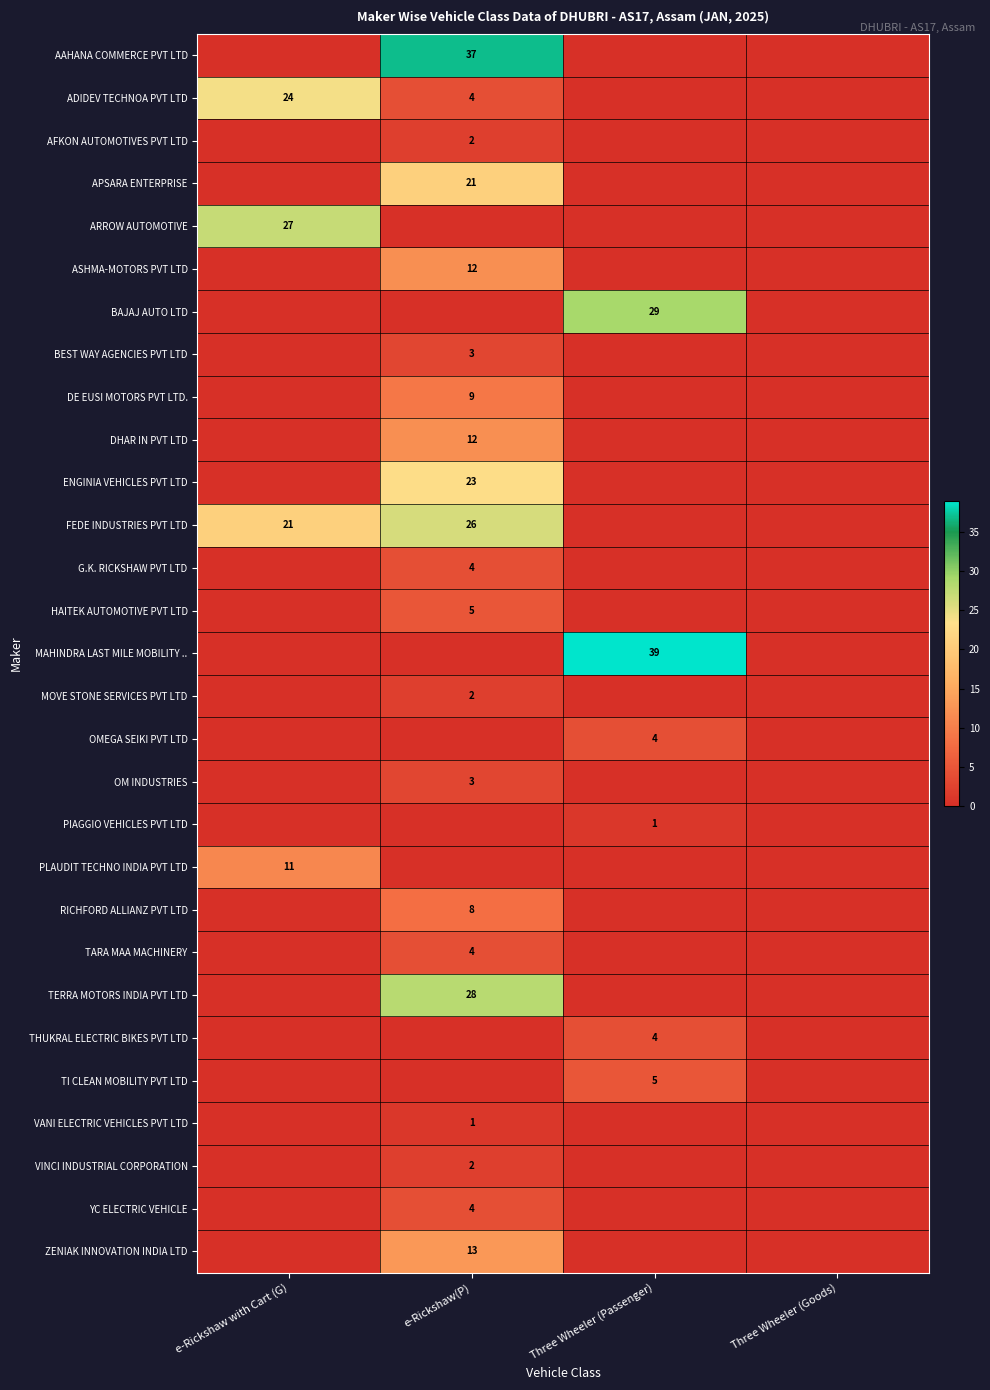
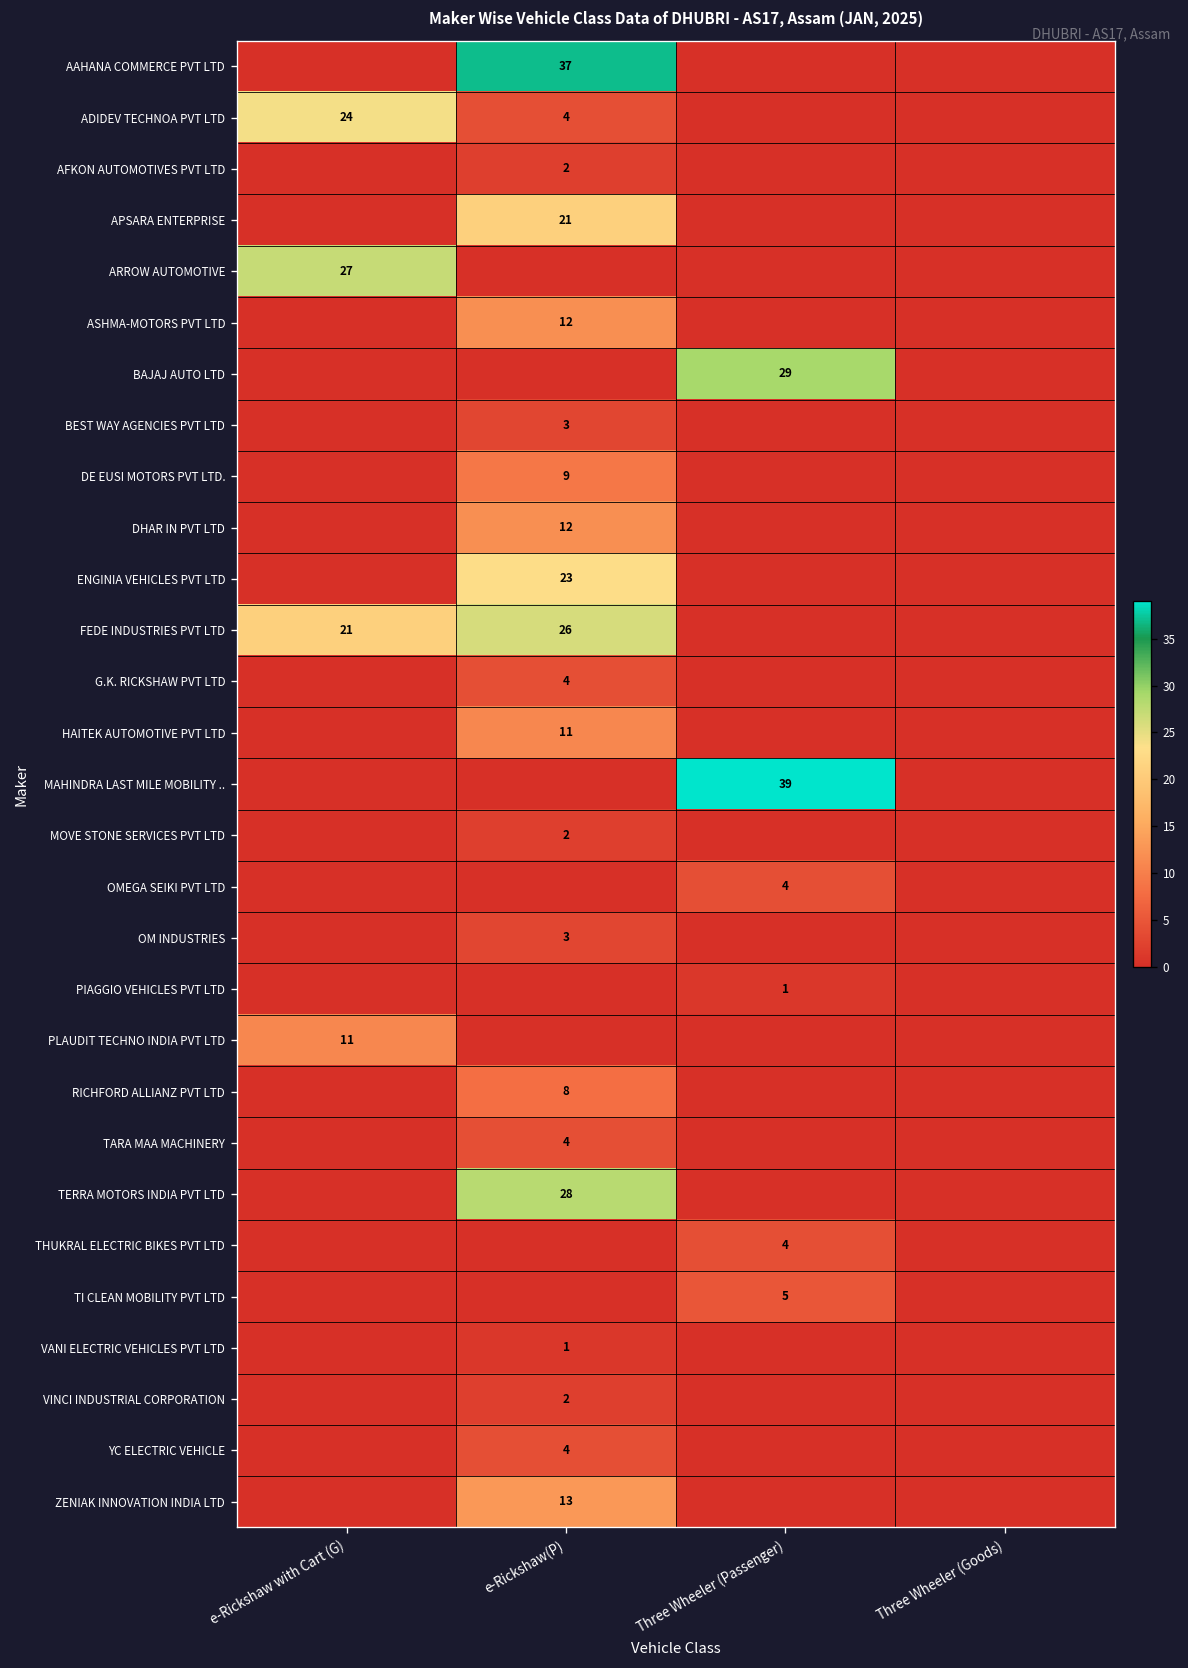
  {
    "AAHANA COMMERCE PVT LTD": {
      "e-Rickshaw(P)": 37
    },
    "ADIDEV TECHNOA PVT LTD": {
      "e-Rickshaw with Cart (G)": 24,
      "e-Rickshaw(P)": 4
    },
    "AFKON AUTOMOTIVES PVT LTD": {
      "e-Rickshaw(P)": 2
    },
    "APSARA ENTERPRISE": {
      "e-Rickshaw(P)": 21
    },
    "ARROW AUTOMOTIVE": {
      "e-Rickshaw with Cart (G)": 27
    },
    "ASHMA-MOTORS PVT LTD": {
      "e-Rickshaw(P)": 12
    },
    "BAJAJ AUTO LTD": {
      "Three Wheeler (Passenger)": 29
    },
    "BEST WAY AGENCIES PVT LTD": {
      "e-Rickshaw(P)": 3
    },
    "DE EUSI MOTORS PVT LTD.": {
      "e-Rickshaw(P)": 9
    },
    "DHAR IN PVT LTD": {
      "e-Rickshaw(P)": 12
    },
    "ENGINIA VEHICLES PVT LTD": {
      "e-Rickshaw(P)": 23
    },
    "FEDE INDUSTRIES PVT LTD": {
      "e-Rickshaw with Cart (G)": 21,
      "e-Rickshaw(P)": 26
    },
    "G.K. RICKSHAW PVT LTD": {
      "e-Rickshaw(P)": 4
    },
    "HAITEK AUTOMOTIVE PVT LTD": {
-     "e-Rickshaw(P)": 5
+     "e-Rickshaw(P)": 11
    },
    "MAHINDRA LAST MILE MOBILITY ..": {
      "Three Wheeler (Passenger)": 39
    },
    "MOVE STONE SERVICES PVT LTD": {
      "e-Rickshaw(P)": 2
    },
    "OMEGA SEIKI PVT LTD": {
      "Three Wheeler (Passenger)": 4
    },
    "OM INDUSTRIES": {
      "e-Rickshaw(P)": 3
    },
    "PIAGGIO VEHICLES PVT LTD": {
      "Three Wheeler (Passenger)": 1
    },
    "PLAUDIT TECHNO INDIA PVT LTD": {
      "e-Rickshaw with Cart (G)": 11
    },
    "RICHFORD ALLIANZ PVT LTD": {
      "e-Rickshaw(P)": 8
    },
    "TARA MAA MACHINERY": {
      "e-Rickshaw(P)": 4
    },
    "TERRA MOTORS INDIA PVT LTD": {
      "e-Rickshaw(P)": 28
    },
    "THUKRAL ELECTRIC BIKES PVT LTD": {
      "Three Wheeler (Passenger)": 4
    },
    "TI CLEAN MOBILITY PVT LTD": {
      "Three Wheeler (Passenger)": 5
    },
    "VANI ELECTRIC VEHICLES PVT LTD": {
      "e-Rickshaw(P)": 1
    },
    "VINCI INDUSTRIAL CORPORATION": {
      "e-Rickshaw(P)": 2
    },
    "YC ELECTRIC VEHICLE": {
      "e-Rickshaw(P)": 4
    },
    "ZENIAK INNOVATION INDIA LTD": {
      "e-Rickshaw(P)": 13
    }
  }
